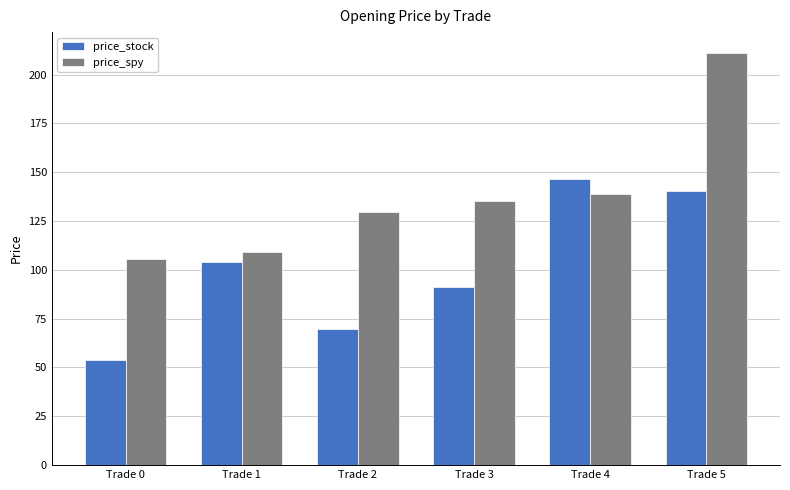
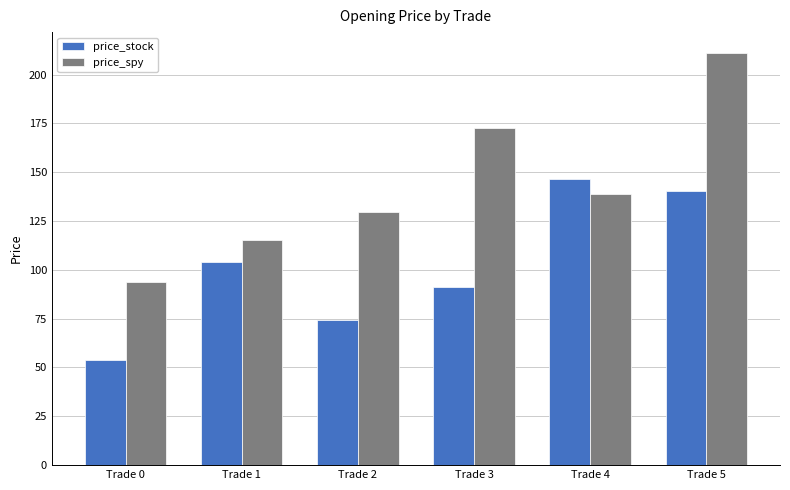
  {
    "price_stock": {
      "Trade 0": 54,
      "Trade 1": 104,
-     "Trade 2": 69,
+     "Trade 2": 74,
      "Trade 3": 91,
      "Trade 4": 146,
      "Trade 5": 140
    },
    "price_spy": {
-     "Trade 0": 106,
-     "Trade 1": 109,
+     "Trade 0": 94,
+     "Trade 1": 115,
      "Trade 2": 129,
-     "Trade 3": 135,
+     "Trade 3": 173,
      "Trade 4": 139,
      "Trade 5": 211
    }
  }
